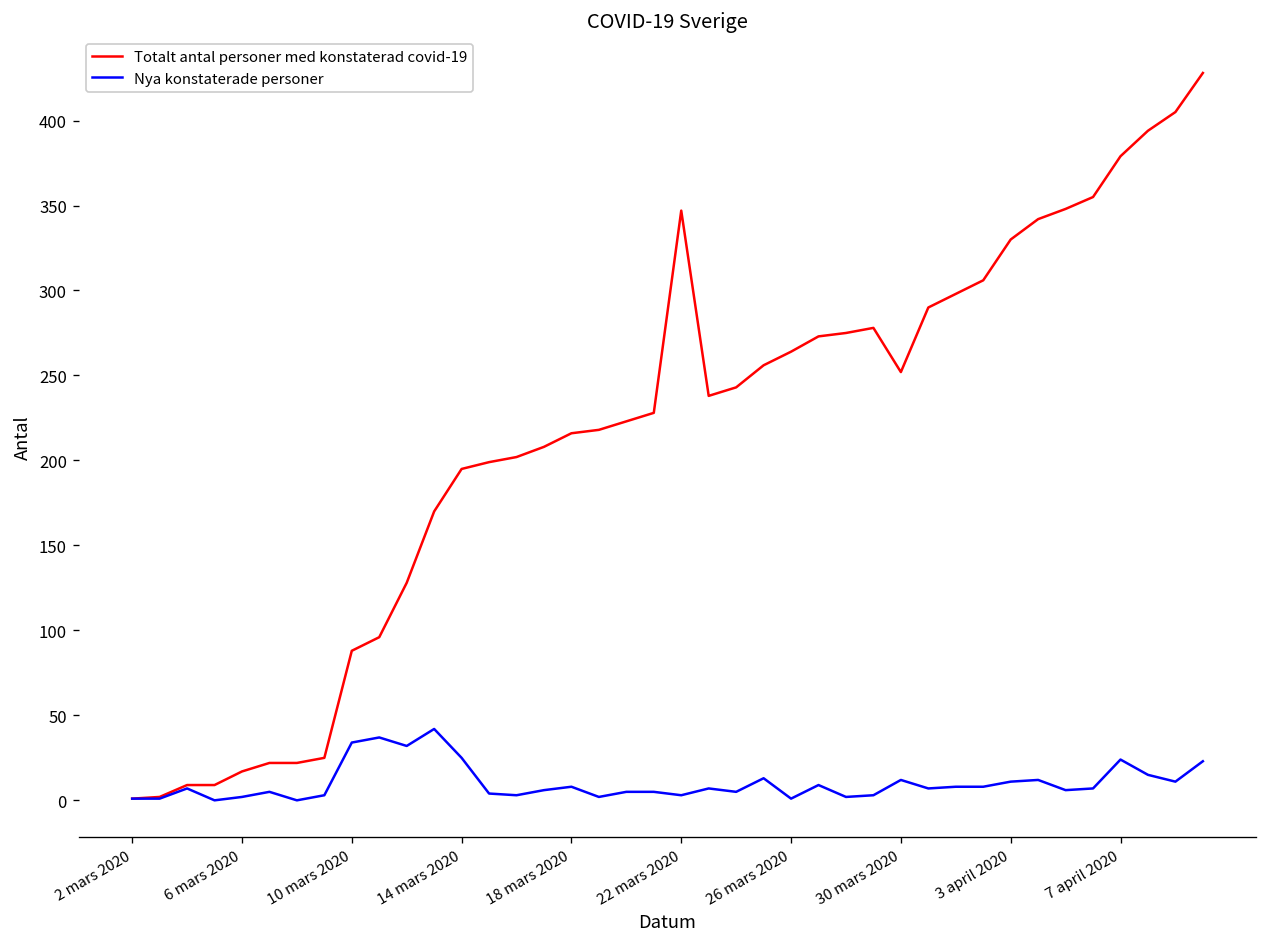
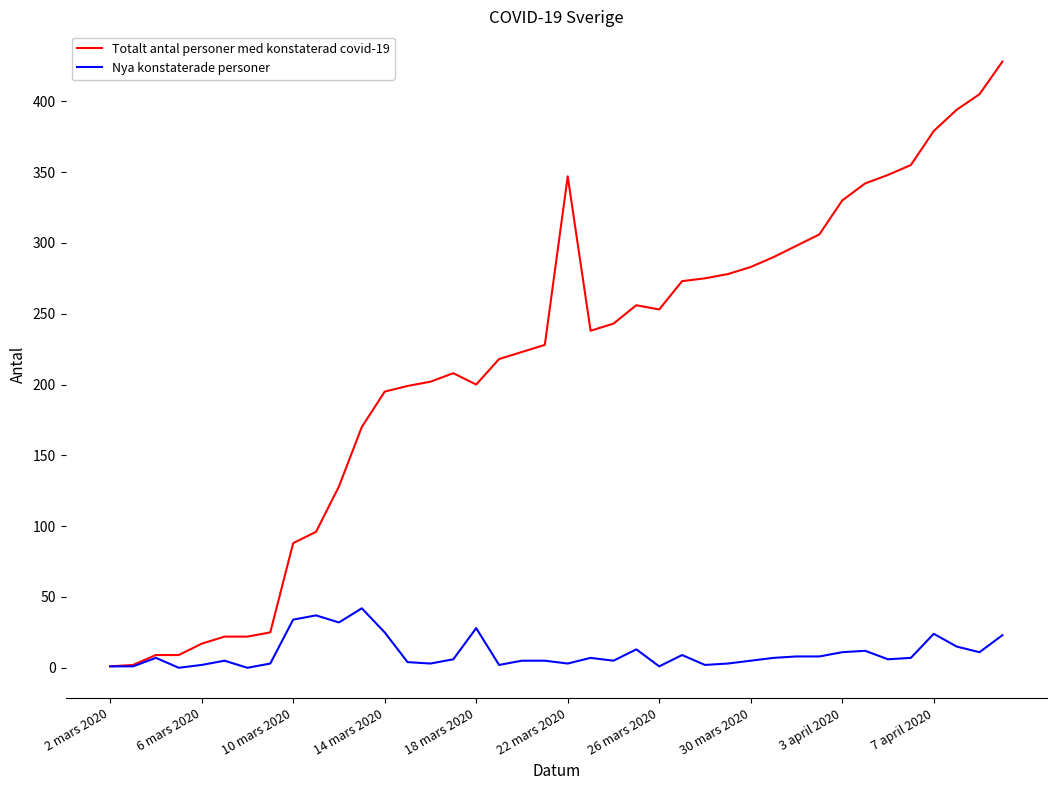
  {
    "Totalt antal personer med konstaterad covid-19": {
      "6 mars 2020": 17,
      "10 mars 2020": 88,
      "14 mars 2020": 195,
-     "18 mars 2020": 216,
+     "18 mars 2020": 200,
      "22 mars 2020": 347,
-     "26 mars 2020": 264,
-     "30 mars 2020": 252,
+     "26 mars 2020": 253,
+     "30 mars 2020": 283,
      "3 april 2020": 330,
      "7 april 2020": 379
    },
    "Nya konstaterade personer": {
      "6 mars 2020": 2,
      "10 mars 2020": 34,
      "14 mars 2020": 25,
-     "18 mars 2020": 8,
+     "18 mars 2020": 28,
      "22 mars 2020": 3,
      "26 mars 2020": 1,
-     "30 mars 2020": 12,
+     "30 mars 2020": 5,
      "3 april 2020": 11,
      "7 april 2020": 24
    }
  }
